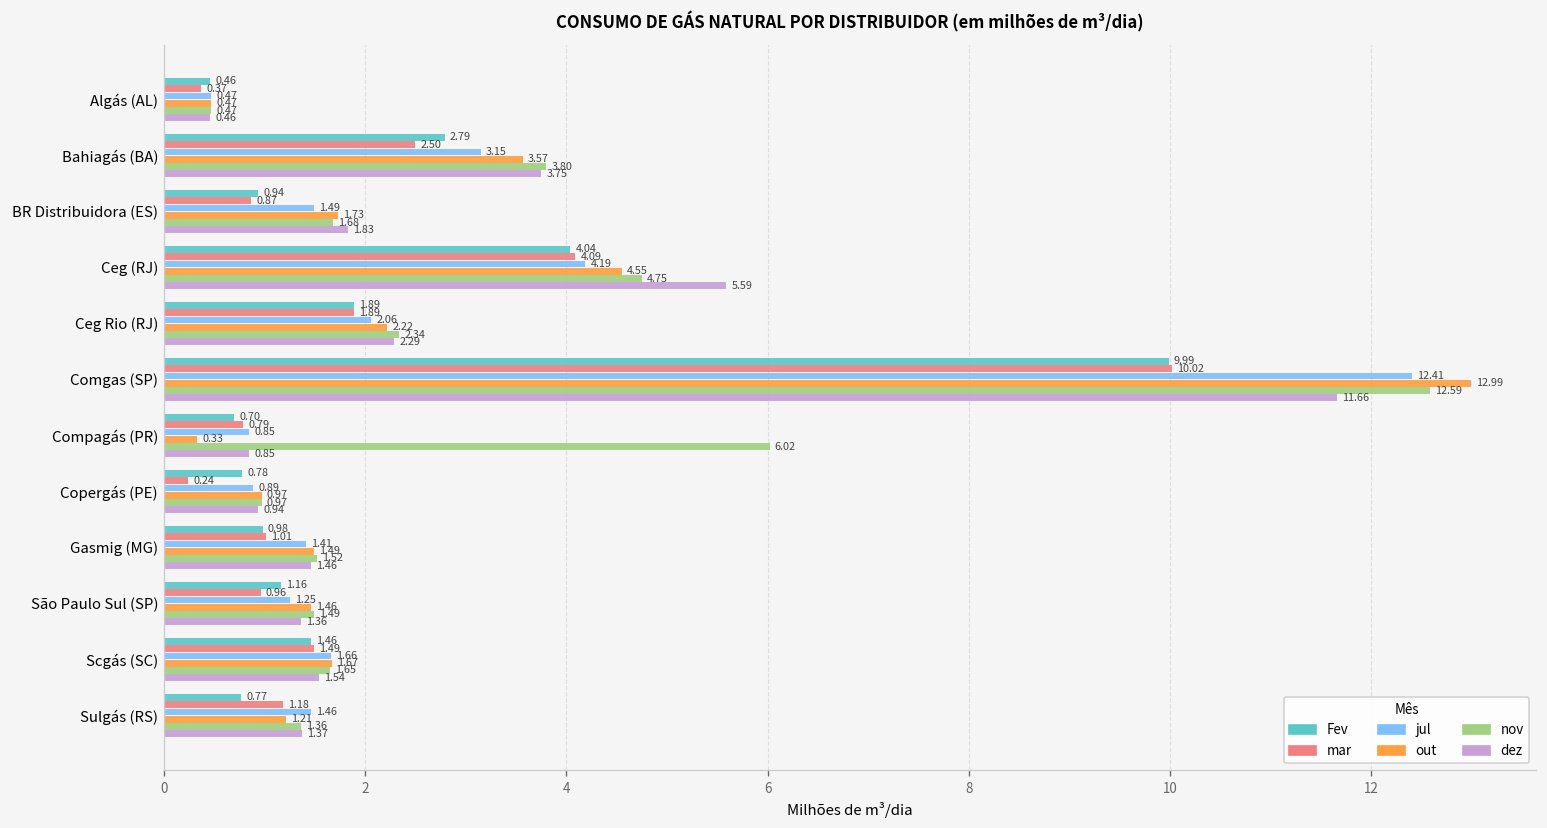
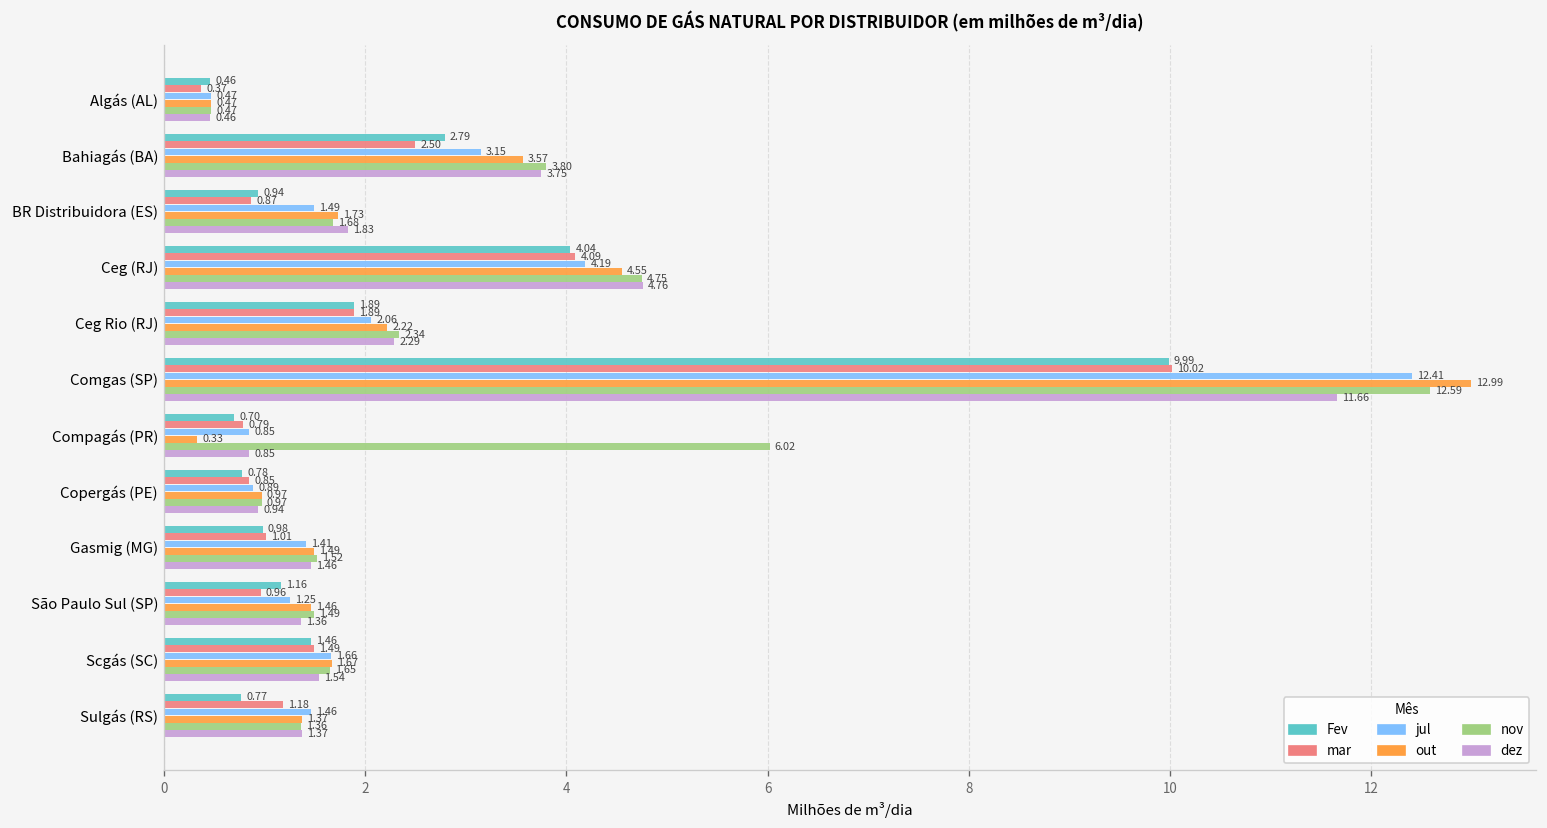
  {
    "Fev": {
      "Bahiagás (BA)": 2.79,
      "São Paulo Sul (SP)": 1.16,
      "Sulgás (RS)": 0.77
    },
    "mar": {
      "Bahiagás (BA)": 2.50,
-     "Copergás (PE)": 0.24,
+     "Copergás (PE)": 0.85,
      "São Paulo Sul (SP)": 0.96,
      "Sulgás (RS)": 1.18
    },
    "jul": {
      "Bahiagás (BA)": 3.15,
      "BR Distribuidora (ES)": 1.49,
      "Ceg Rio (RJ)": 2.06,
      "Comgas (SP)": 12.41,
      "São Paulo Sul (SP)": 1.25
    },
    "out": {
      "Bahiagás (BA)": 3.57,
      "Ceg (RJ)": 4.55,
      "Ceg Rio (RJ)": 2.22,
      "Comgas (SP)": 12.99,
      "Compagás (PR)": 0.33,
-     "Sulgás (RS)": 1.21
+     "Sulgás (RS)": 1.37
    },
    "nov": {
      "Comgas (SP)": 12.59,
      "Compagás (PR)": 6.02
    },
    "dez": {
      "BR Distribuidora (ES)": 1.83,
-     "Ceg (RJ)": 5.59,
+     "Ceg (RJ)": 4.76,
      "Comgas (SP)": 11.66,
      "Compagás (PR)": 0.85,
      "São Paulo Sul (SP)": 1.36
    }
  }
